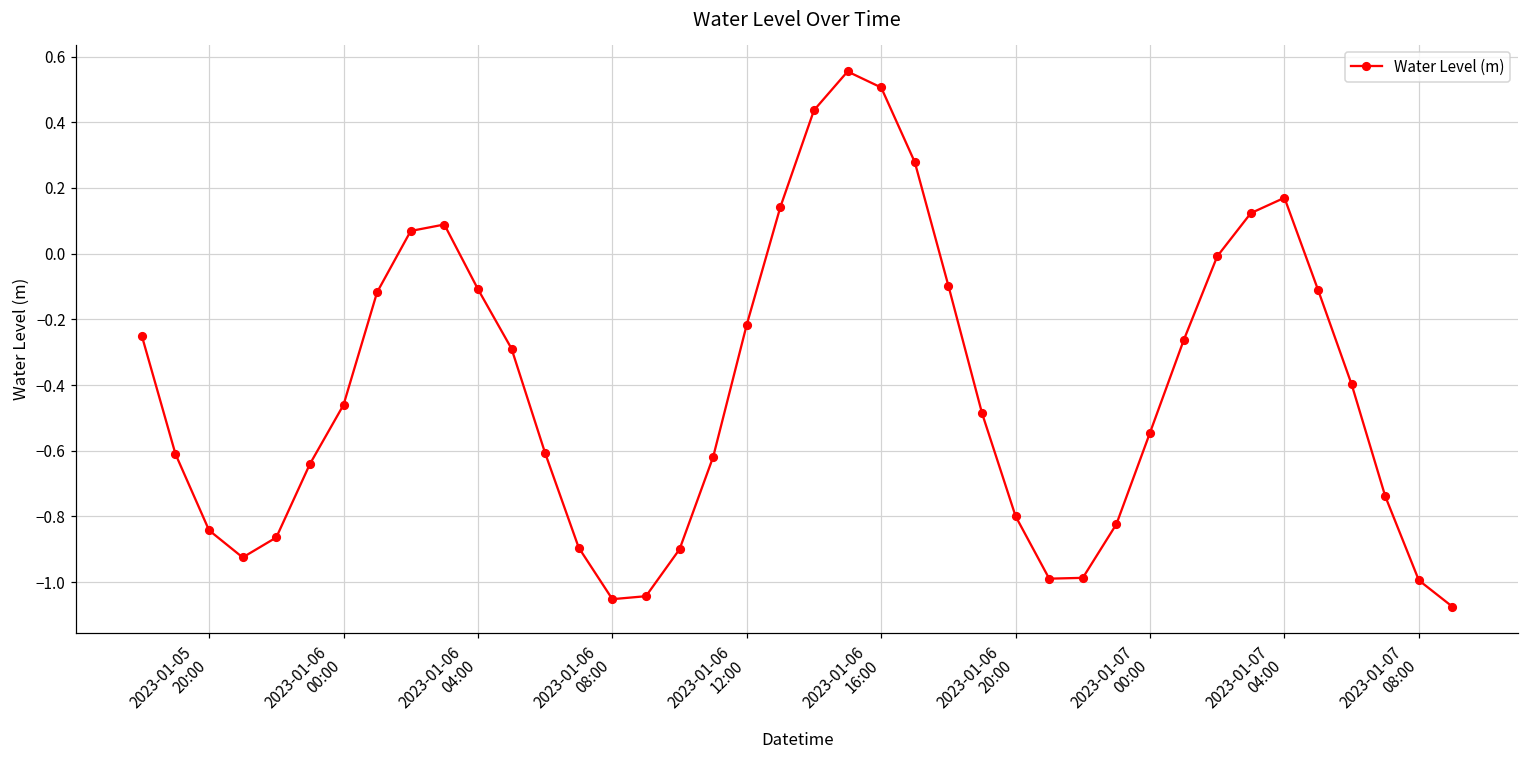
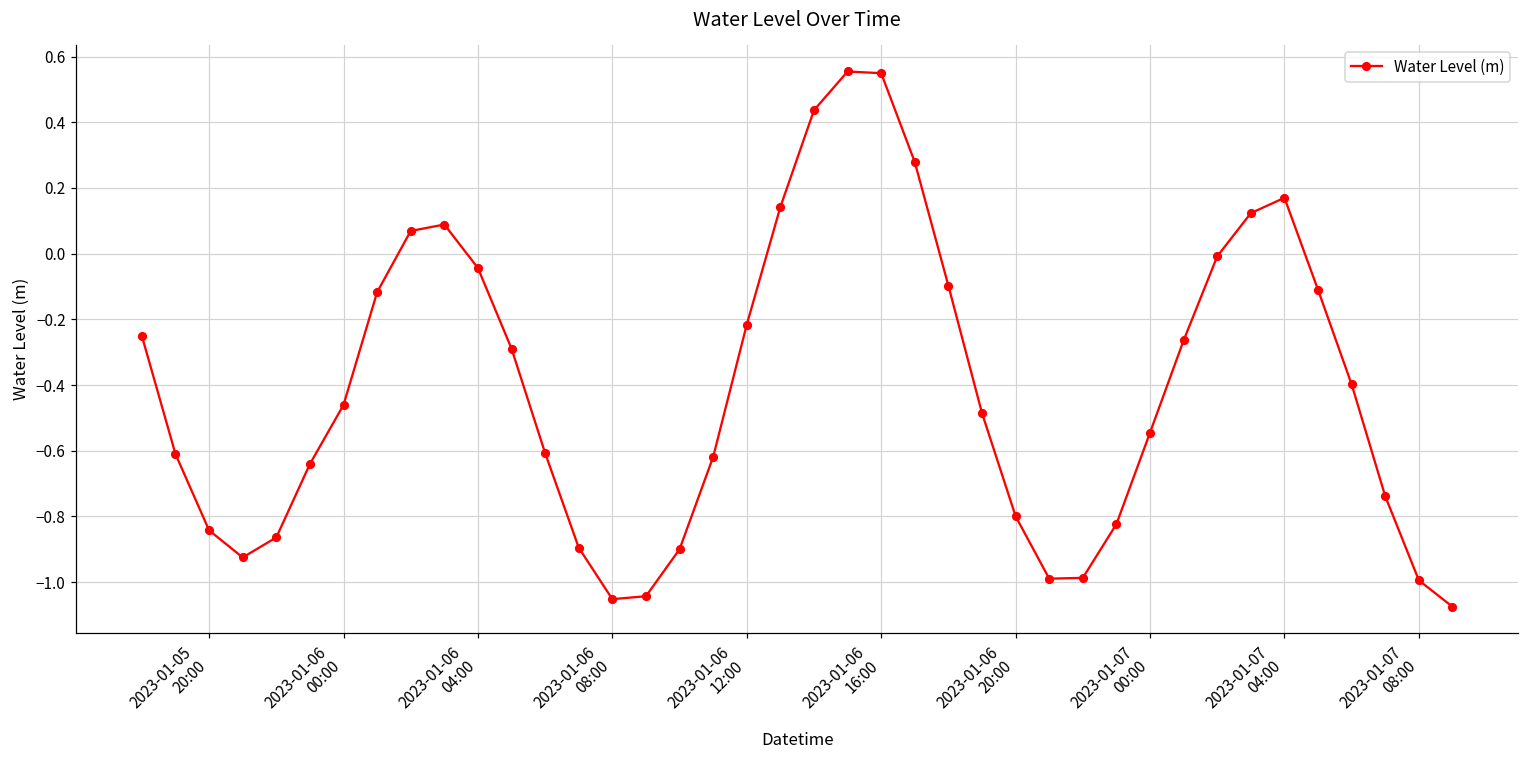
  {
    "2023-01-05 20:00": -0.84,
    "2023-01-06 00:00": -0.46,
-   "2023-01-06 04:00": -0.11,
+   "2023-01-06 04:00": -0.04,
    "2023-01-06 08:00": -1.05,
    "2023-01-06 12:00": -0.22,
-   "2023-01-06 16:00": 0.51,
+   "2023-01-06 16:00": 0.55,
    "2023-01-06 20:00": -0.80,
    "2023-01-07 00:00": -0.54,
    "2023-01-07 04:00": 0.17,
    "2023-01-07 08:00": -0.99
  }
